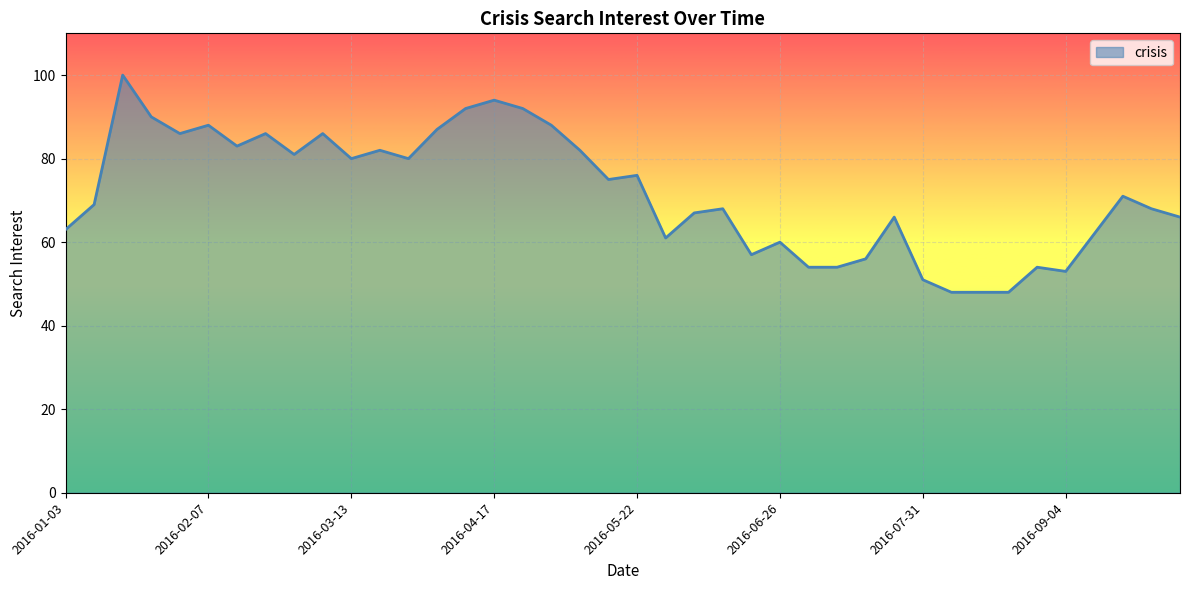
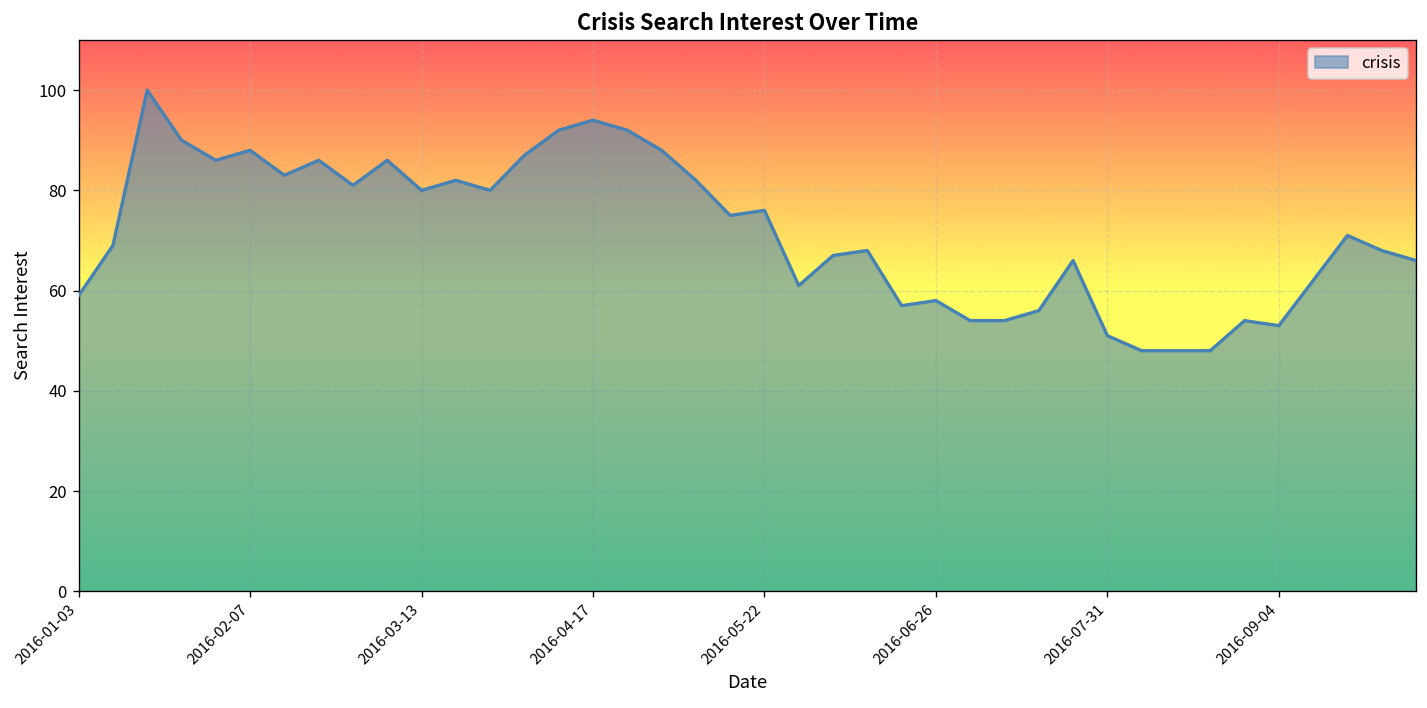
  {
-   "2016-01-03": 63,
+   "2016-01-03": 59,
    "2016-02-07": 88,
    "2016-03-13": 80,
    "2016-04-17": 94,
    "2016-05-22": 76,
-   "2016-06-26": 60,
+   "2016-06-26": 58,
    "2016-07-31": 51,
    "2016-09-04": 53
  }
